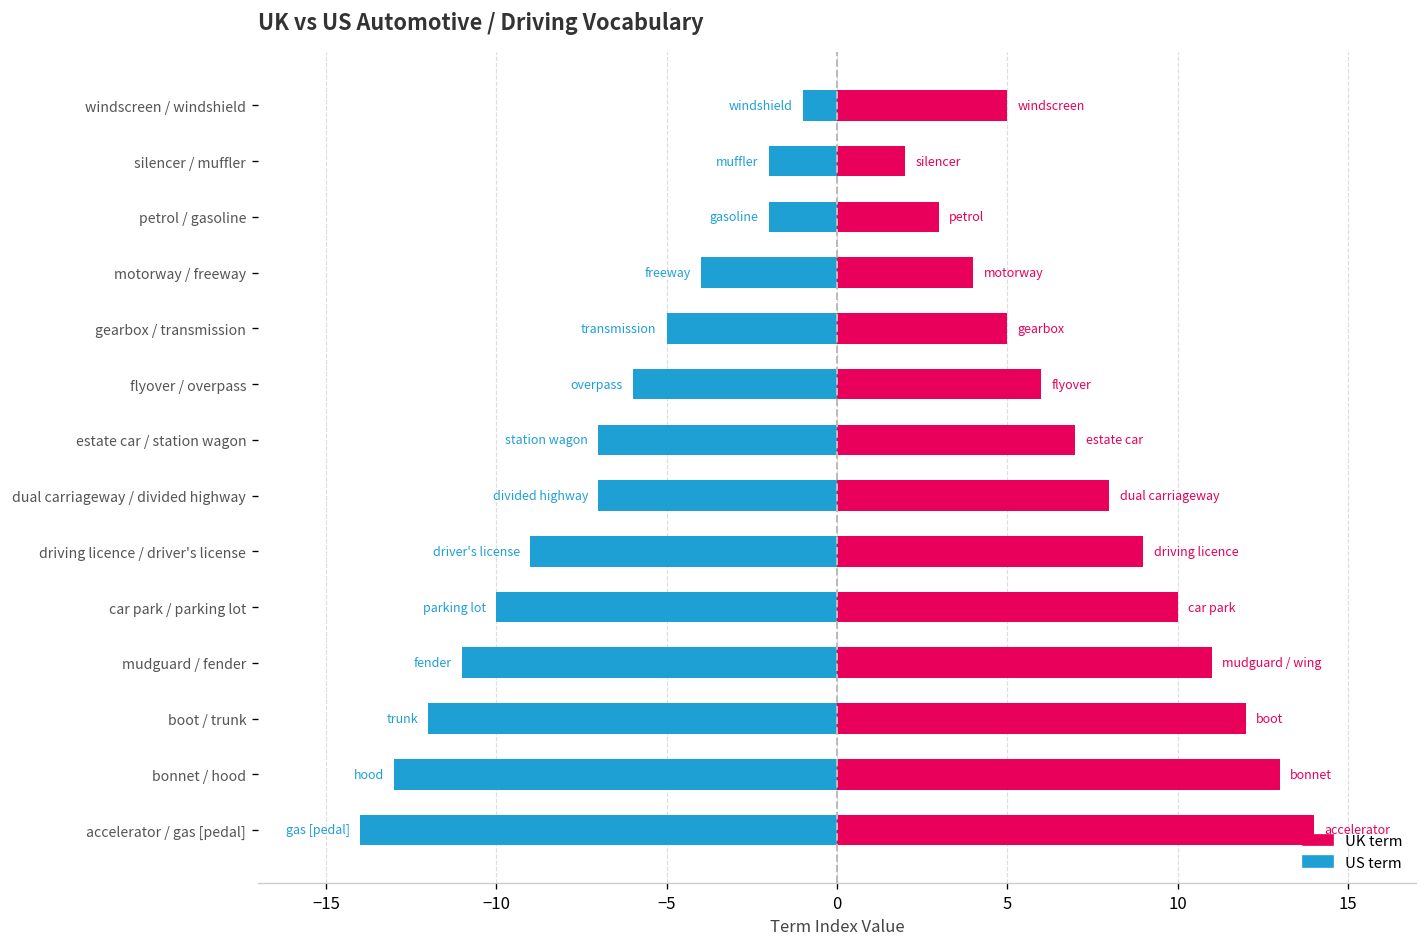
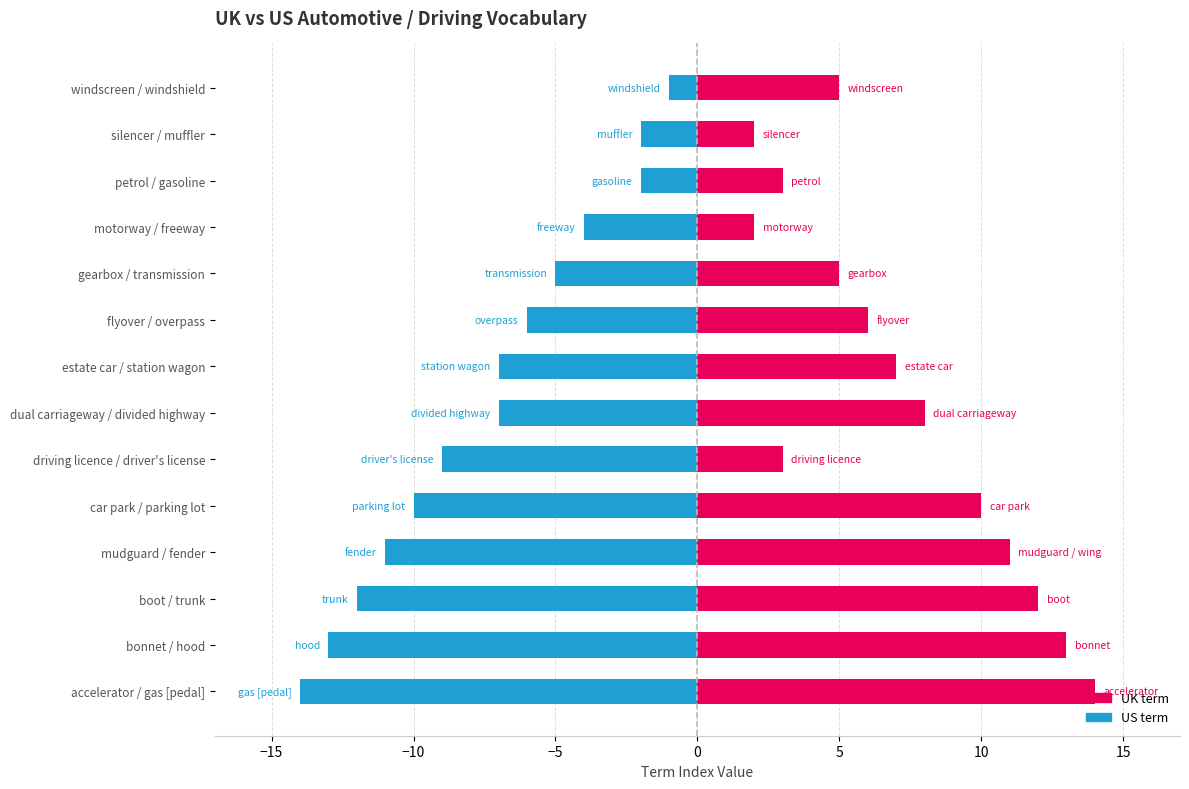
  {
    "UK term": {
      "windscreen / windshield": 5,
      "silencer / muffler": 2,
      "petrol / gasoline": 3,
-     "motorway / freeway": 4,
+     "motorway / freeway": 2,
      "gearbox / transmission": 5,
      "flyover / overpass": 6,
      "estate car / station wagon": 7,
      "dual carriageway / divided highway": 8,
-     "driving licence / driver's license": 9,
+     "driving licence / driver's license": 3,
      "car park / parking lot": 10,
      "mudguard / fender": 11,
      "boot / trunk": 12,
      "bonnet / hood": 13,
      "accelerator / gas [pedal]": 14
    },
    "US term": {
      "windscreen / windshield": -1,
      "silencer / muffler": -2,
      "petrol / gasoline": -2,
      "motorway / freeway": -4,
      "gearbox / transmission": -5,
      "flyover / overpass": -6,
      "estate car / station wagon": -7,
      "dual carriageway / divided highway": -7,
      "driving licence / driver's license": -9,
      "car park / parking lot": -10,
      "mudguard / fender": -11,
      "boot / trunk": -12,
      "bonnet / hood": -13,
      "accelerator / gas [pedal]": -14
    }
  }
